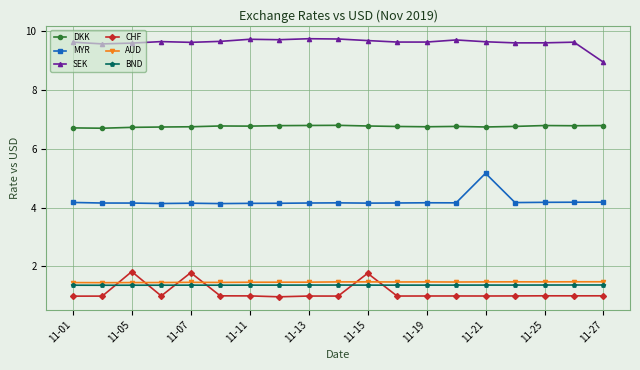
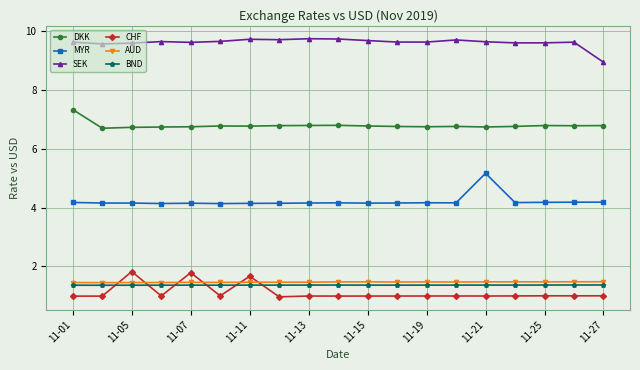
  {
    "DKK": {
-     "11-01": 6.7,
+     "11-01": 7.3,
      "11-05": 6.7,
      "11-07": 6.7,
      "11-11": 6.8,
      "11-13": 6.8,
      "11-15": 6.8,
      "11-19": 6.7,
      "11-21": 6.7,
      "11-25": 6.8,
      "11-27": 6.8
    },
    "MYR": {
      "11-01": 4.2,
      "11-05": 4.2,
      "11-07": 4.1,
      "11-11": 4.1,
      "11-13": 4.2,
      "11-15": 4.1,
      "11-19": 4.2,
      "11-21": 5.2,
      "11-25": 4.2,
      "11-27": 4.2
    },
    "SEK": {
      "11-07": 9.6,
      "11-11": 9.7,
      "11-13": 9.7,
      "11-15": 9.7,
      "11-19": 9.6,
      "11-21": 9.6,
      "11-25": 9.6,
      "11-27": 8.9
    },
    "CHF": {
      "11-01": 1.0,
      "11-05": 1.8,
      "11-07": 1.8,
-     "11-11": 1.0,
+     "11-11": 1.7,
      "11-13": 1.0,
-     "11-15": 1.8,
+     "11-15": 1.0,
      "11-19": 1.0,
      "11-21": 1.0,
      "11-25": 1.0,
      "11-27": 1.0
    },
    "AUD": {
      "11-01": 1.4,
      "11-05": 1.4,
      "11-07": 1.5,
      "11-11": 1.5,
      "11-13": 1.5,
      "11-15": 1.5,
      "11-19": 1.5,
      "11-21": 1.5,
      "11-25": 1.5,
      "11-27": 1.5
    },
    "BND": {
      "11-01": 1.4,
      "11-05": 1.4,
      "11-07": 1.4,
      "11-11": 1.4,
      "11-13": 1.4,
      "11-15": 1.4,
      "11-19": 1.4,
      "11-21": 1.4,
      "11-25": 1.4,
      "11-27": 1.4
    }
  }
